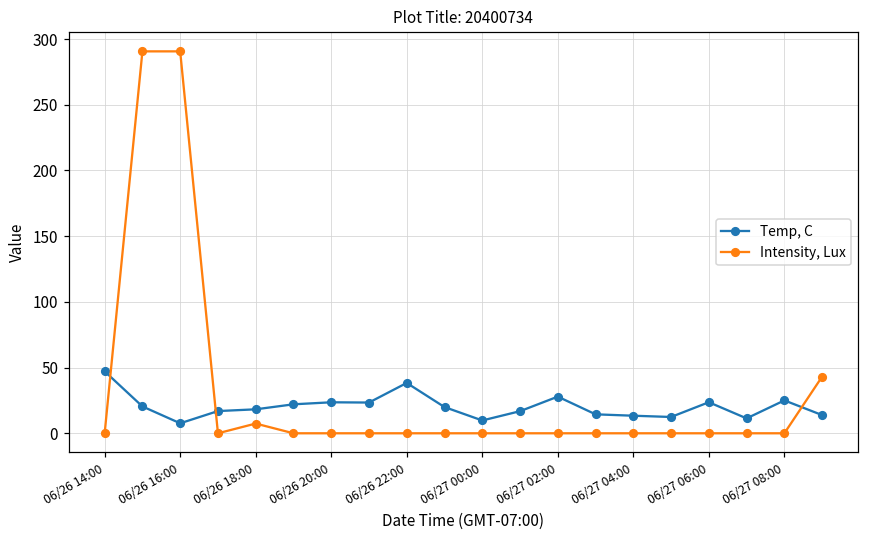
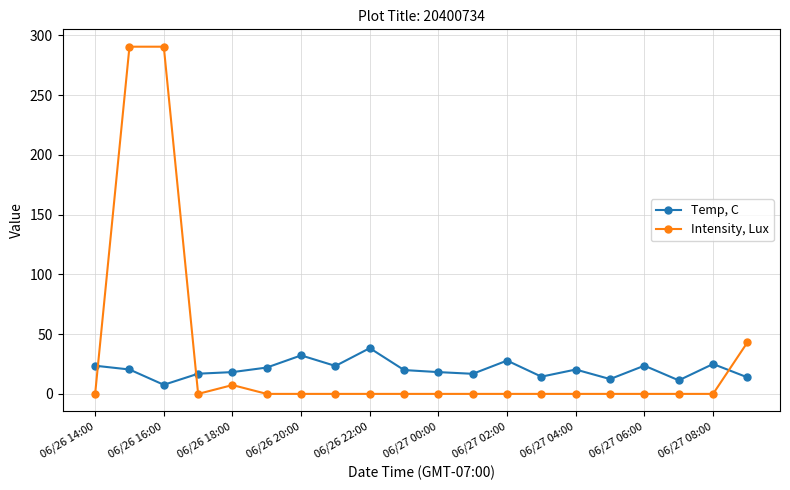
  {
    "Temp, C": {
-     "06/26 14:00": 47,
+     "06/26 14:00": 24,
      "06/26 16:00": 8,
      "06/26 18:00": 18,
-     "06/26 20:00": 24,
+     "06/26 20:00": 32,
      "06/26 22:00": 38,
-     "06/27 00:00": 10,
+     "06/27 00:00": 18,
      "06/27 02:00": 28,
-     "06/27 04:00": 13,
+     "06/27 04:00": 20,
      "06/27 06:00": 24,
      "06/27 08:00": 25
    },
    "Intensity, Lux": {
      "06/26 14:00": 0,
      "06/26 16:00": 291,
      "06/26 18:00": 7,
      "06/26 20:00": 0,
      "06/26 22:00": 0,
      "06/27 00:00": 0,
      "06/27 02:00": 0,
      "06/27 04:00": 0,
      "06/27 06:00": 0,
      "06/27 08:00": 0
    }
  }
